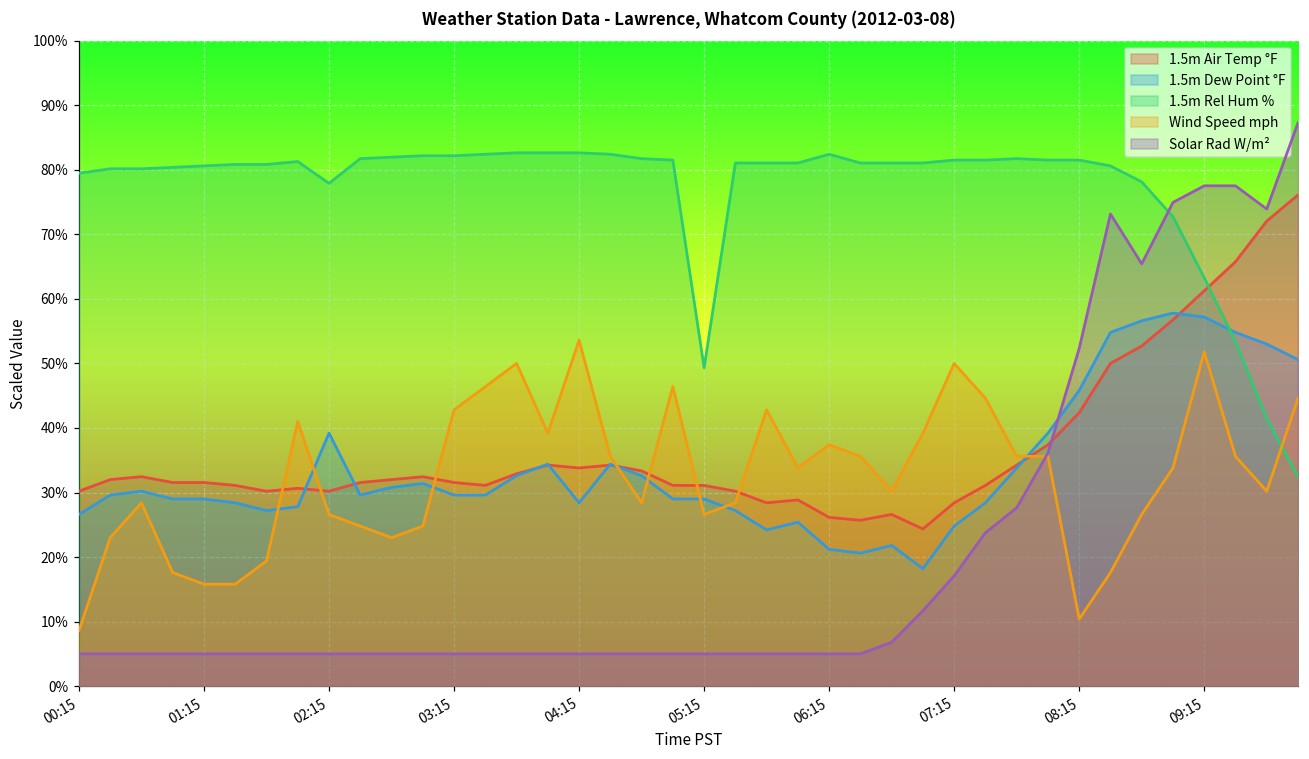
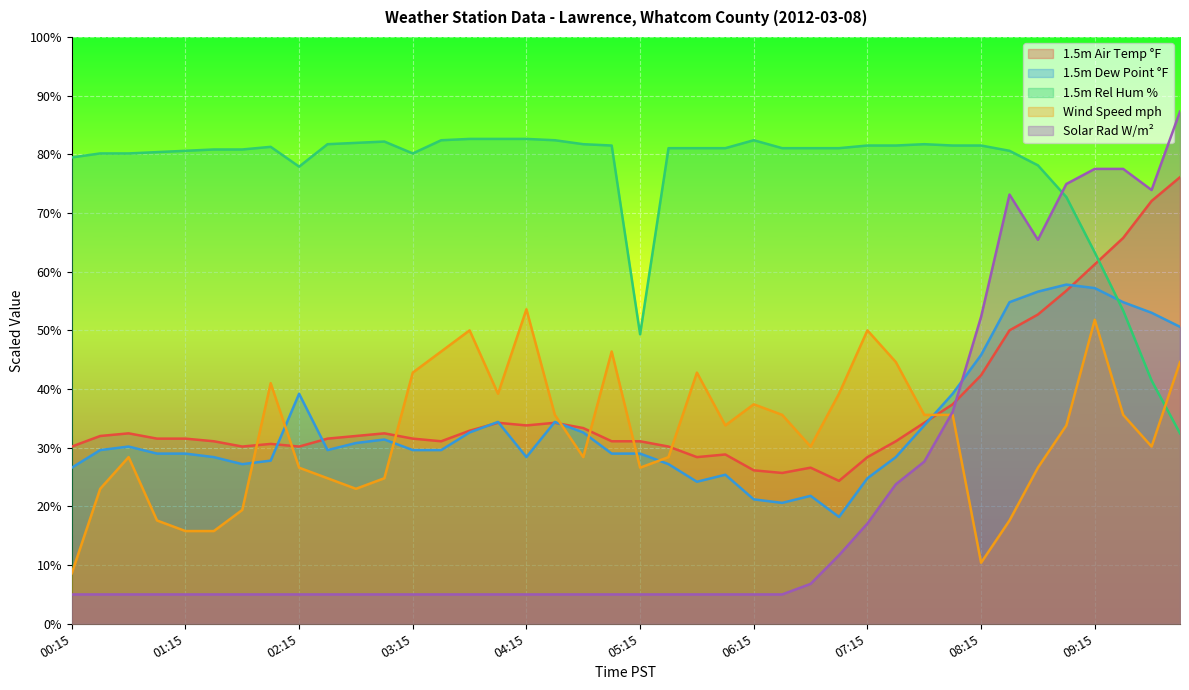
  {
    "1.5m Dew Point °F": {
      "00:15": "27%",
      "01:15": "29%",
      "02:15": "39%",
      "03:15": "30%",
      "04:15": "28%",
      "05:15": "29%",
      "06:15": "21%",
      "07:15": "25%",
      "08:15": "46%",
      "09:15": "57%"
    },
    "1.5m Rel Hum %": {
      "00:15": "79%",
      "01:15": "81%",
      "02:15": "78%",
-     "03:15": "82%",
+     "03:15": "80%",
      "04:15": "83%",
      "05:15": "49%",
      "06:15": "82%",
      "07:15": "82%",
      "08:15": "82%",
      "09:15": "63%"
    },
    "Solar Rad W/m²": {
      "00:15": "5%",
      "01:15": "5%",
      "02:15": "5%",
      "03:15": "5%",
      "04:15": "5%",
      "05:15": "5%",
      "06:15": "5%",
      "07:15": "17%",
      "08:15": "52%",
      "09:15": "78%"
    }
  }
